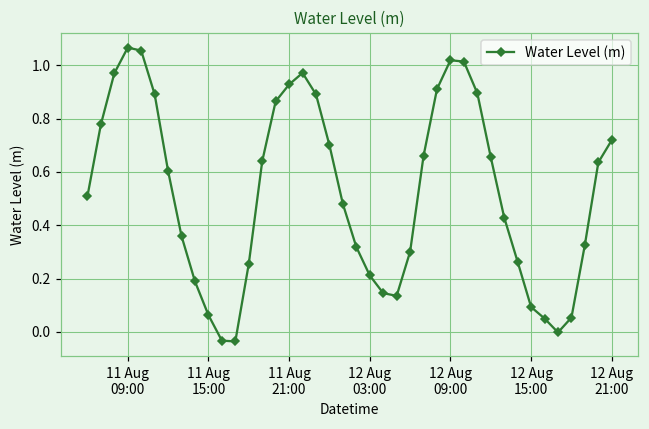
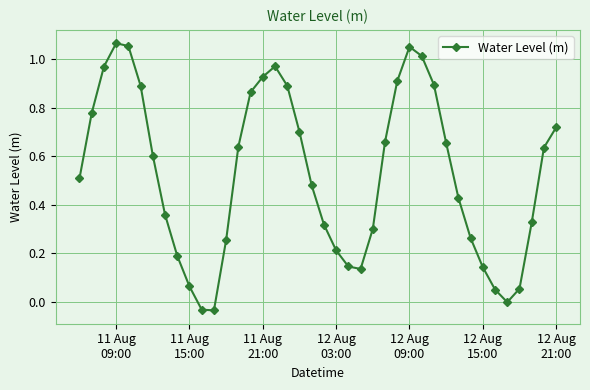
  {
    "11 Aug 09:00": 1.07,
    "11 Aug 15:00": 0.06,
    "11 Aug 21:00": 0.93,
    "12 Aug 03:00": 0.21,
-   "12 Aug 09:00": 1.02,
-   "12 Aug 15:00": 0.09,
+   "12 Aug 09:00": 1.05,
+   "12 Aug 15:00": 0.14,
    "12 Aug 21:00": 0.72
  }
